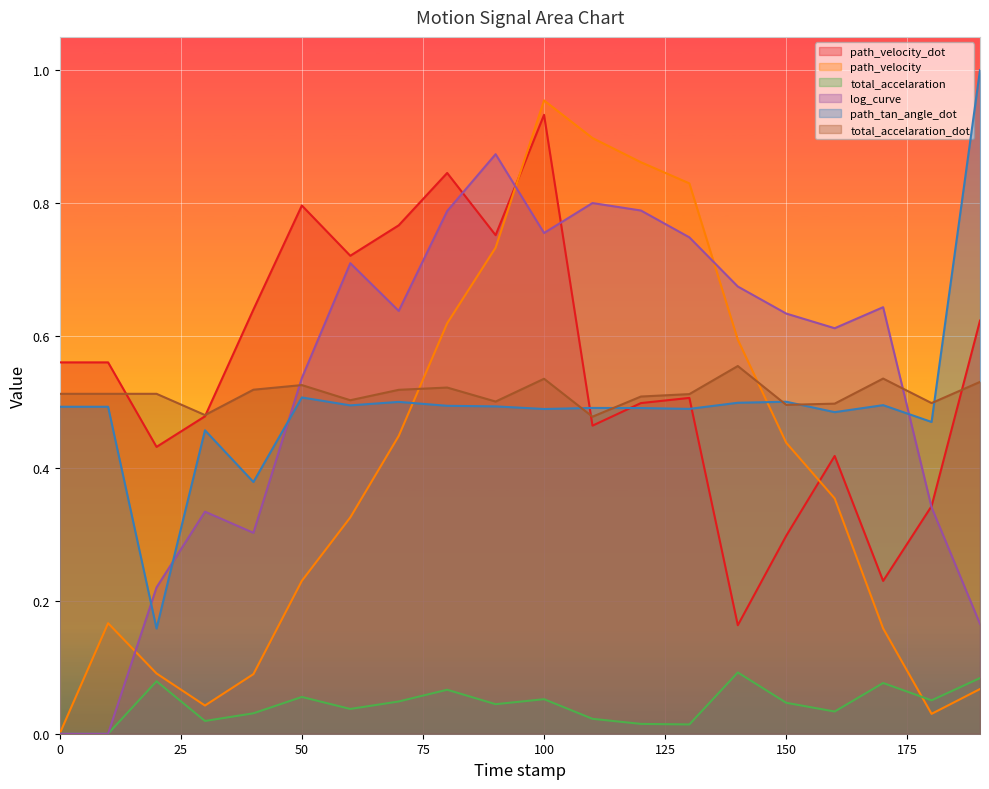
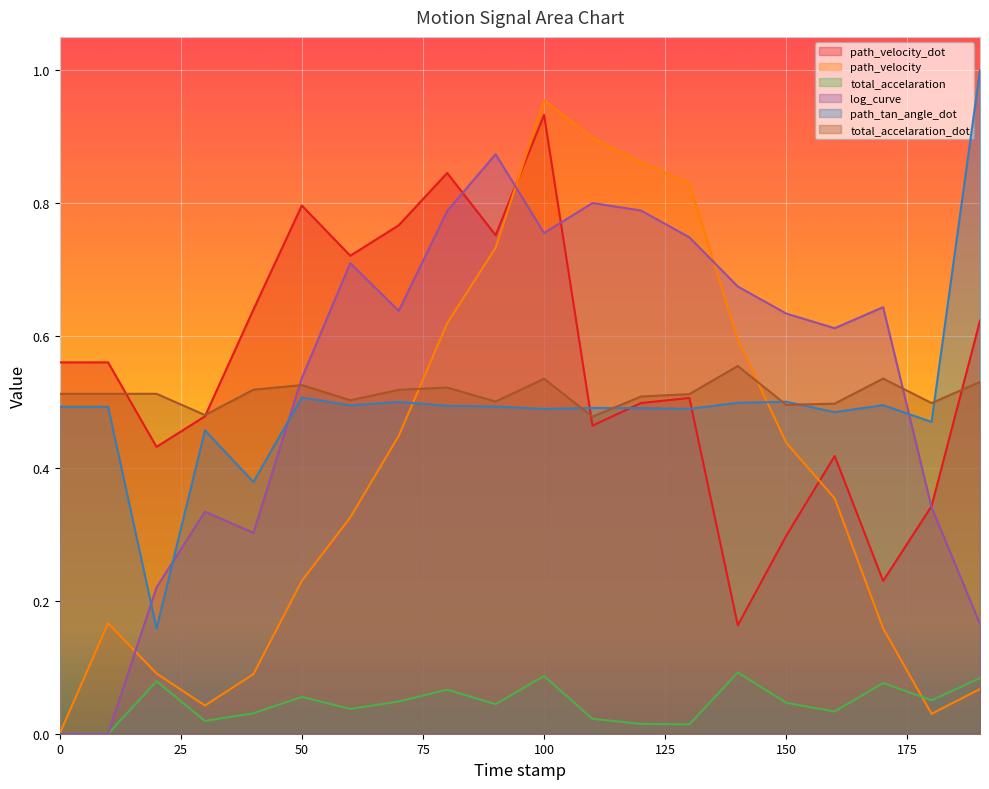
  {
    "total_accelaration": {
      "50": 0.06,
-     "100": 0.05,
+     "100": 0.09,
      "150": 0.05
    }
  }
